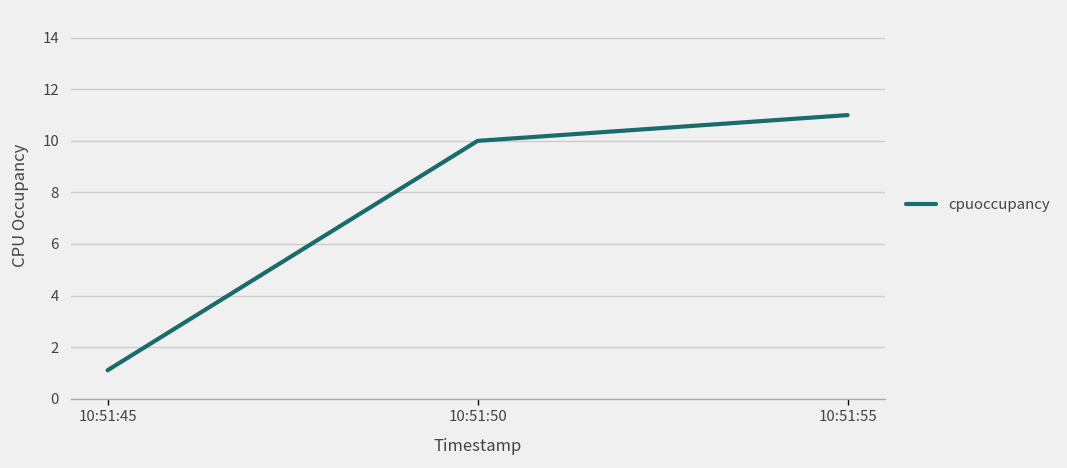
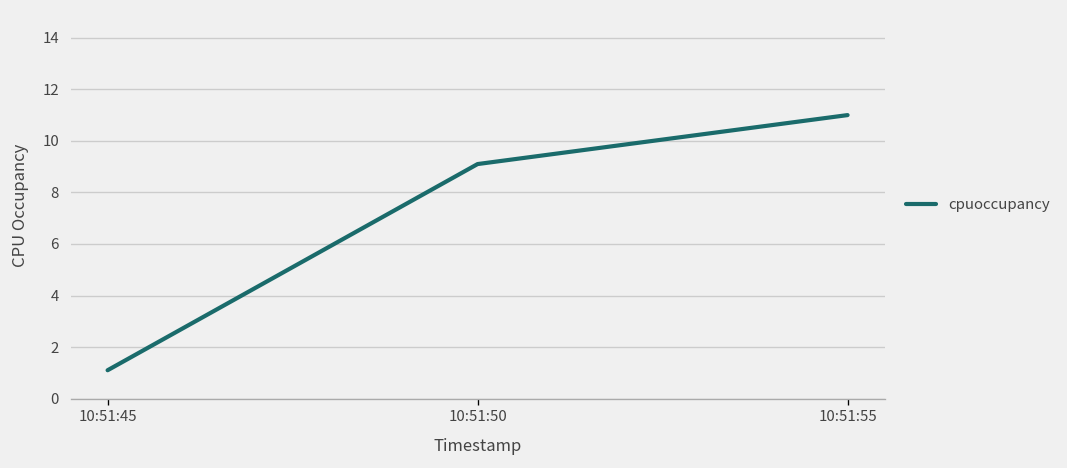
  {
    "10:51:45": 1.1,
-   "10:51:50": 10.0,
+   "10:51:50": 9.1,
    "10:51:55": 11.0
  }
